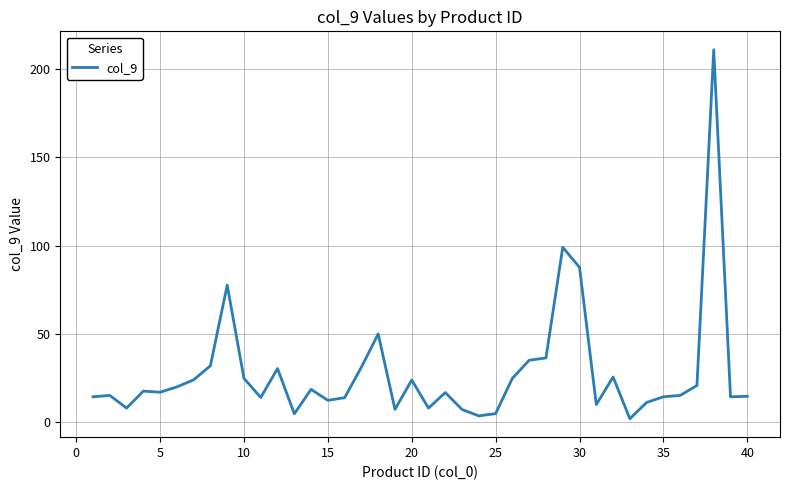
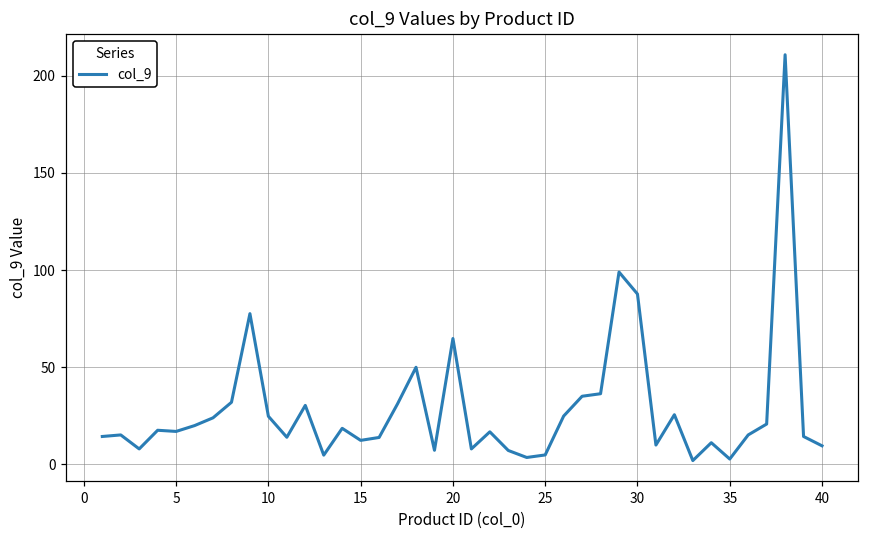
  {
    "5": 17,
    "10": 25,
    "15": 12,
-   "20": 24,
+   "20": 65,
    "25": 5,
    "30": 88,
-   "35": 14,
-   "40": 15
+   "35": 3,
+   "40": 10
  }
